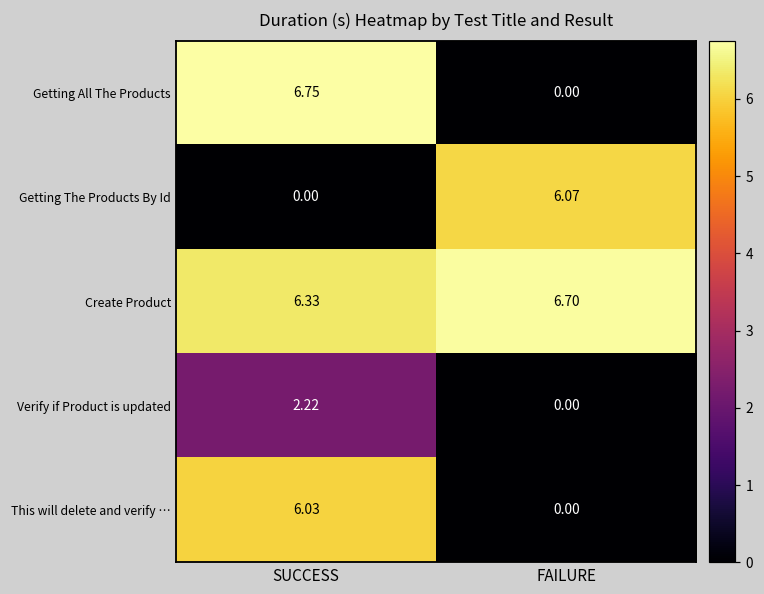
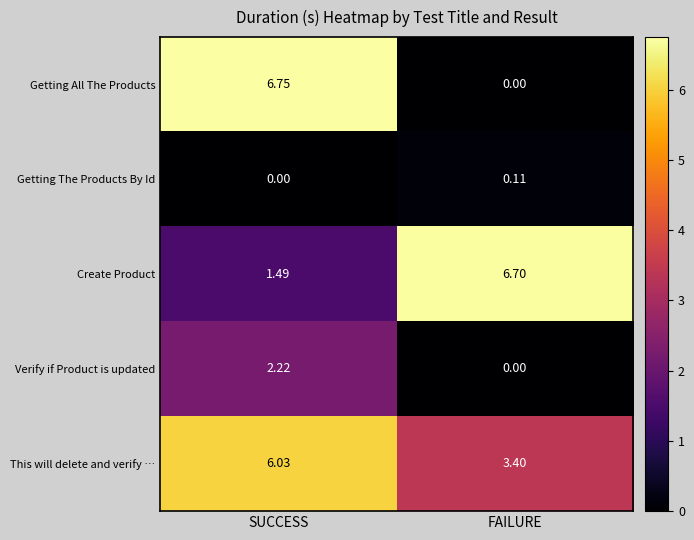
  {
    "Getting All The Products": {
      "SUCCESS": 6.75,
      "FAILURE": 0.00
    },
    "Getting The Products By Id": {
      "SUCCESS": 0.00,
-     "FAILURE": 6.07
+     "FAILURE": 0.11
    },
    "Create Product": {
-     "SUCCESS": 6.33,
+     "SUCCESS": 1.49,
      "FAILURE": 6.70
    },
    "Verify if Product is updated": {
      "SUCCESS": 2.22,
      "FAILURE": 0.00
    },
    "This will delete and verify …": {
      "SUCCESS": 6.03,
-     "FAILURE": 0.00
+     "FAILURE": 3.40
    }
  }
